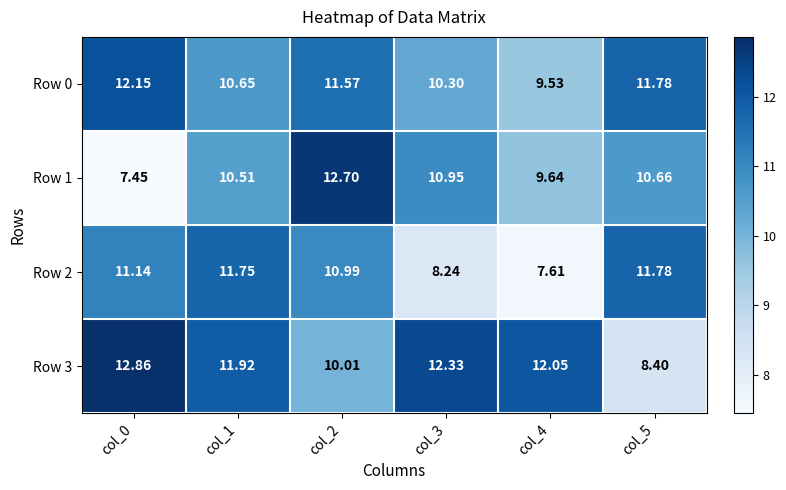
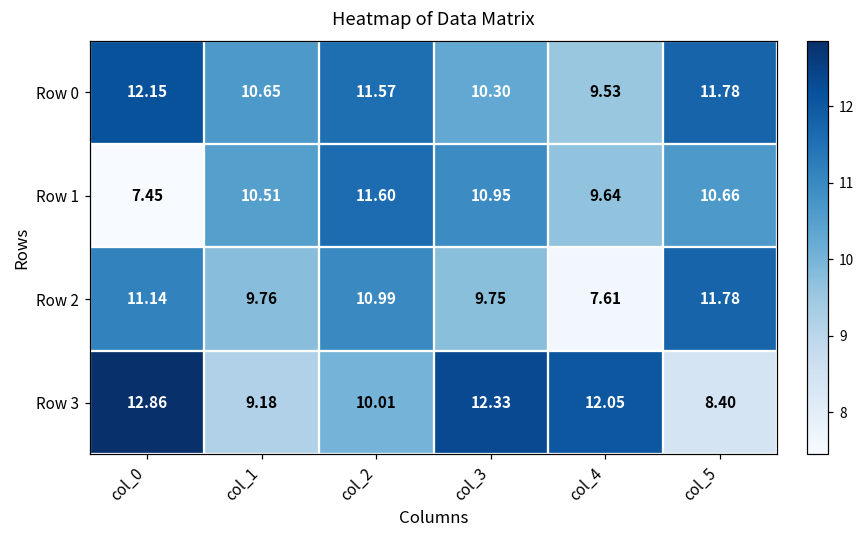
  {
    "Row 0": {
      "col_0": 12.15,
      "col_1": 10.65,
      "col_2": 11.57,
      "col_3": 10.30,
      "col_4": 9.53,
      "col_5": 11.78
    },
    "Row 1": {
      "col_0": 7.45,
      "col_1": 10.51,
-     "col_2": 12.70,
+     "col_2": 11.60,
      "col_3": 10.95,
      "col_4": 9.64,
      "col_5": 10.66
    },
    "Row 2": {
      "col_0": 11.14,
-     "col_1": 11.75,
+     "col_1": 9.76,
      "col_2": 10.99,
-     "col_3": 8.24,
+     "col_3": 9.75,
      "col_4": 7.61,
      "col_5": 11.78
    },
    "Row 3": {
      "col_0": 12.86,
-     "col_1": 11.92,
+     "col_1": 9.18,
      "col_2": 10.01,
      "col_3": 12.33,
      "col_4": 12.05,
      "col_5": 8.40
    }
  }
